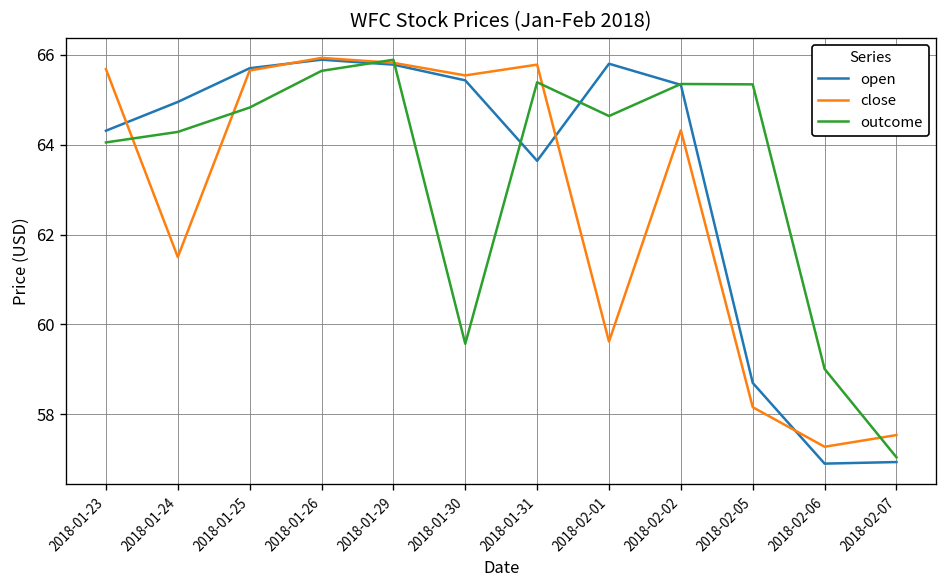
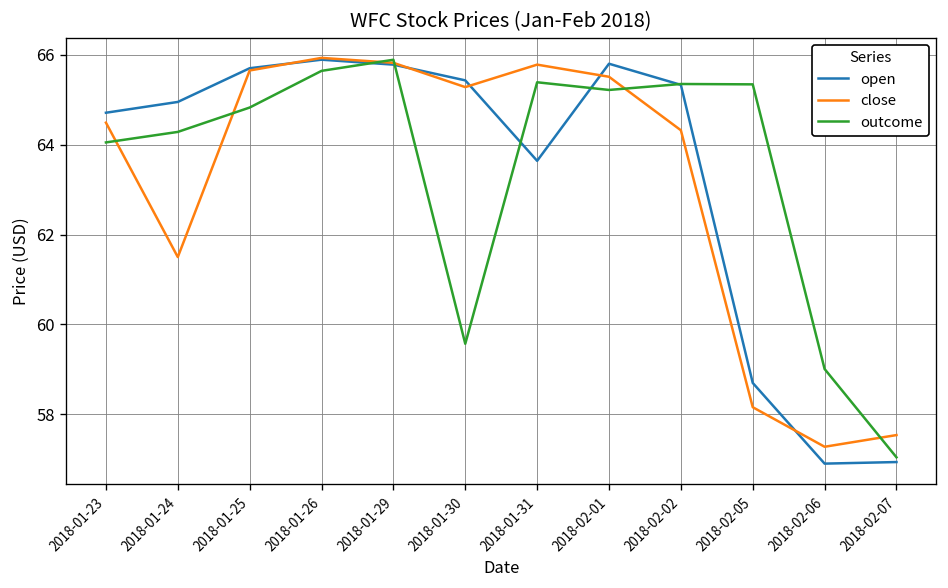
  {
    "open": {
-     "2018-01-23": 64.3,
+     "2018-01-23": 64.7,
      "2018-01-24": 65.0,
      "2018-01-30": 65.4,
      "2018-01-31": 63.6,
      "2018-02-01": 65.8,
      "2018-02-05": 58.7,
      "2018-02-06": 56.9,
      "2018-02-07": 56.9
    },
    "close": {
-     "2018-01-23": 65.7,
+     "2018-01-23": 64.5,
      "2018-01-24": 61.5,
-     "2018-01-30": 65.5,
+     "2018-01-30": 65.3,
      "2018-01-31": 65.8,
-     "2018-02-01": 59.6,
+     "2018-02-01": 65.5,
      "2018-02-02": 64.3,
      "2018-02-05": 58.2,
      "2018-02-06": 57.3,
      "2018-02-07": 57.5
    },
    "outcome": {
      "2018-01-23": 64.0,
      "2018-01-24": 64.3,
      "2018-01-25": 64.8,
      "2018-01-26": 65.6,
      "2018-01-29": 65.9,
      "2018-01-30": 59.6,
      "2018-01-31": 65.4,
-     "2018-02-01": 64.6,
+     "2018-02-01": 65.2,
      "2018-02-05": 65.3,
      "2018-02-06": 59.0,
      "2018-02-07": 57.0
    }
  }
